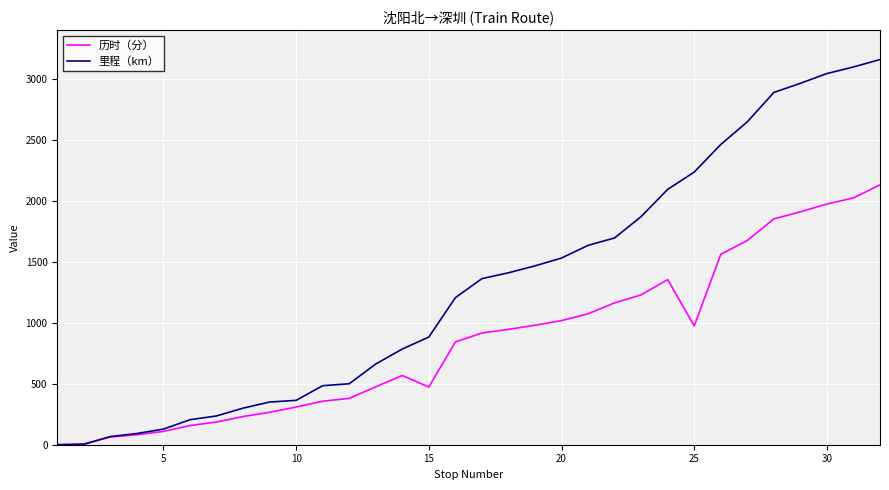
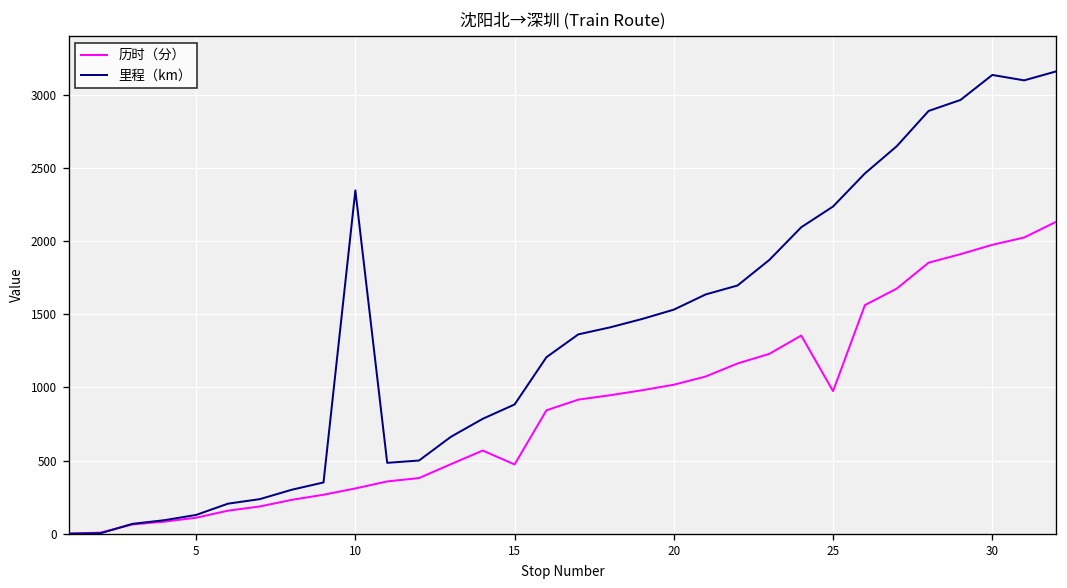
  {
    "历时（分）": {
      "10": 310,
      "15": 470,
      "20": 1020,
      "25": 970,
      "30": 1970
    },
    "里程（km）": {
-     "10": 360,
+     "10": 2350,
      "15": 880,
      "20": 1530,
      "25": 2240,
-     "30": 3040
+     "30": 3140
    }
  }
